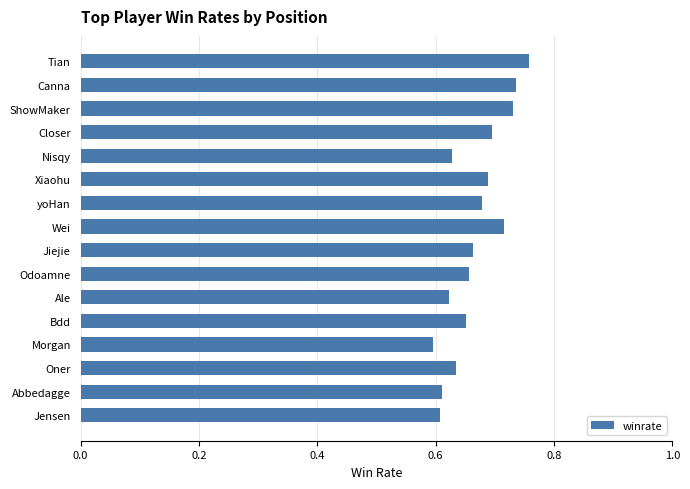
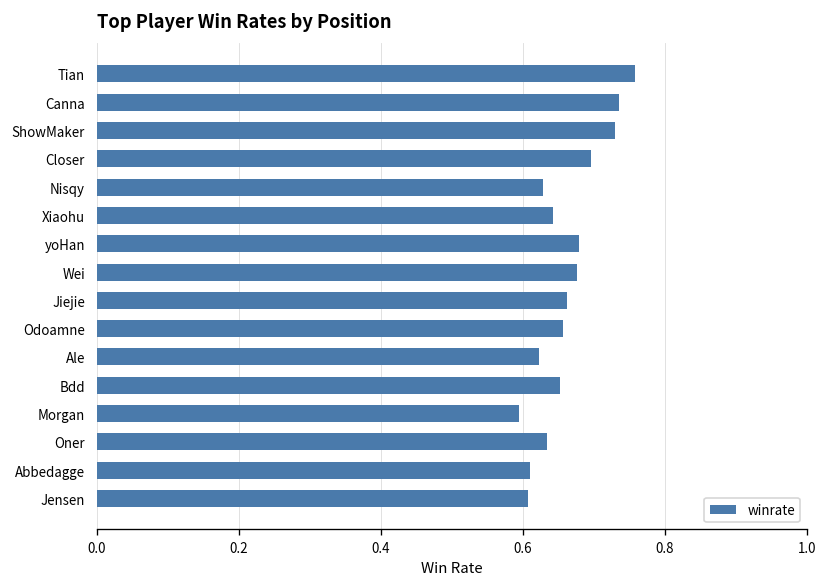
  {
    "Tian": 0.76,
    "Canna": 0.74,
    "ShowMaker": 0.73,
    "Closer": 0.70,
    "Nisqy": 0.63,
-   "Xiaohu": 0.69,
+   "Xiaohu": 0.64,
    "yoHan": 0.68,
-   "Wei": 0.72,
+   "Wei": 0.68,
    "Jiejie": 0.66,
    "Odoamne": 0.66,
    "Ale": 0.62,
    "Bdd": 0.65,
    "Morgan": 0.60,
    "Oner": 0.63,
    "Abbedagge": 0.61,
    "Jensen": 0.61
  }
